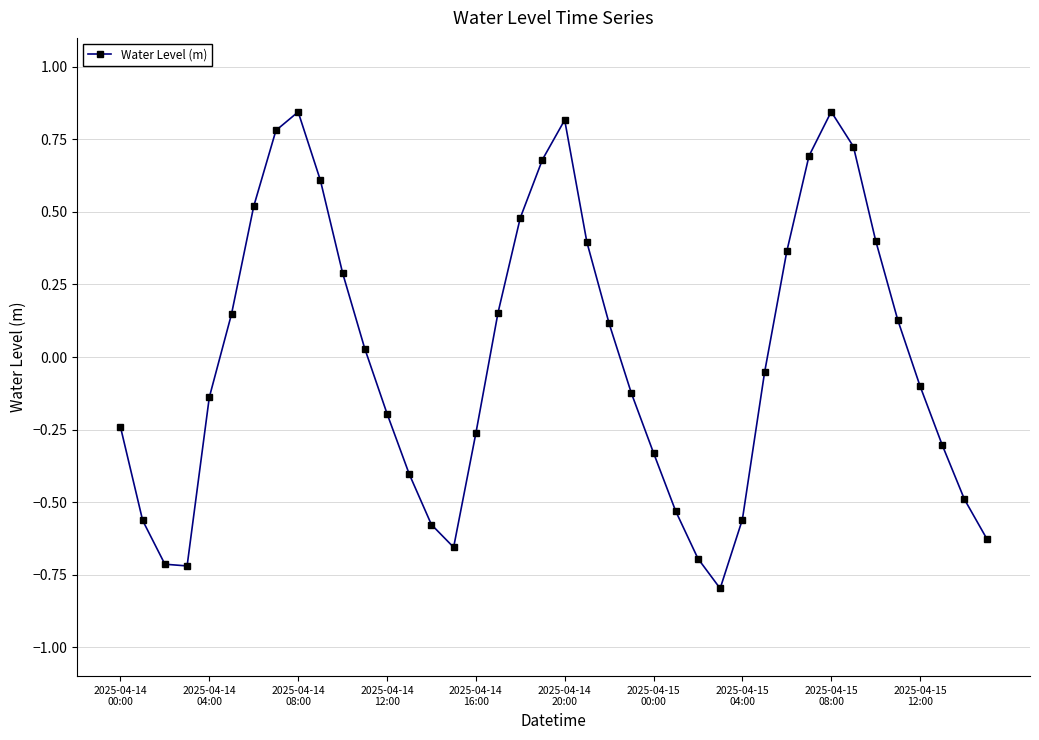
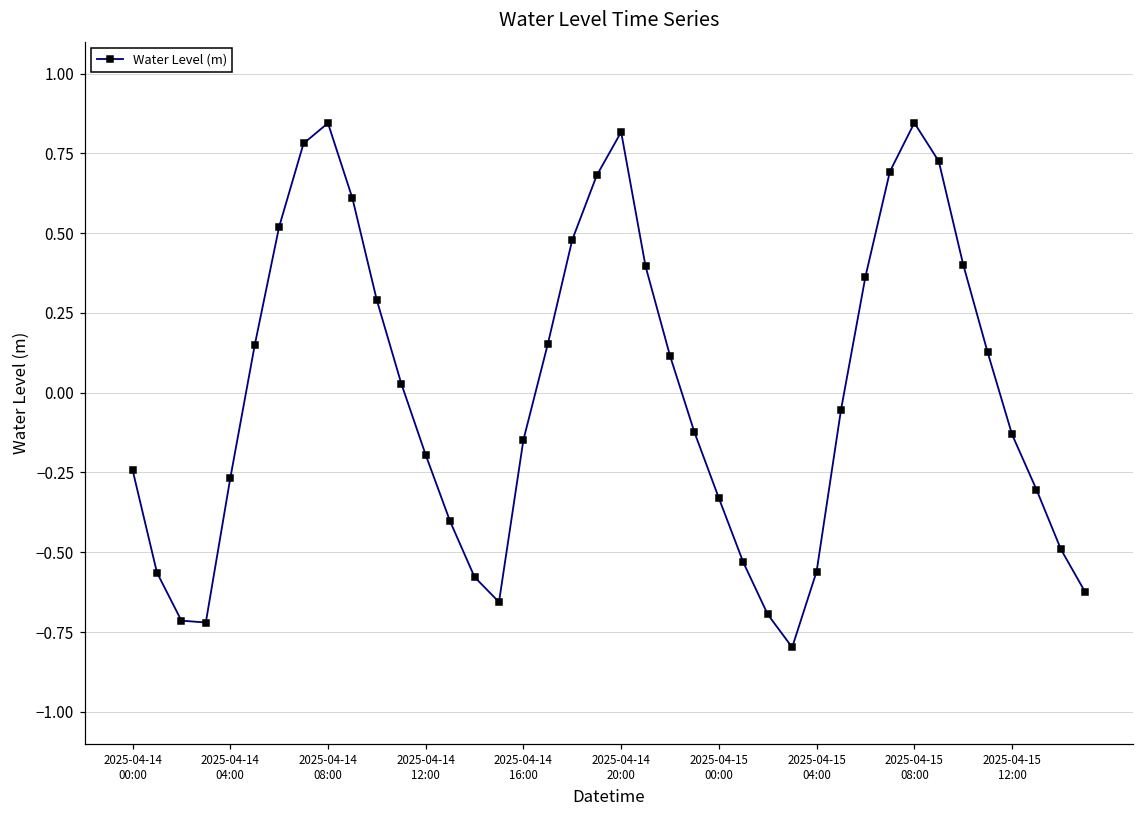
  {
    "2025-04-14 00:00": -0.24,
-   "2025-04-14 04:00": -0.14,
+   "2025-04-14 04:00": -0.27,
    "2025-04-14 08:00": 0.84,
    "2025-04-14 12:00": -0.19,
-   "2025-04-14 16:00": -0.26,
+   "2025-04-14 16:00": -0.15,
    "2025-04-14 20:00": 0.82,
    "2025-04-15 00:00": -0.33,
    "2025-04-15 04:00": -0.56,
    "2025-04-15 08:00": 0.85,
-   "2025-04-15 12:00": -0.10
+   "2025-04-15 12:00": -0.13
  }
